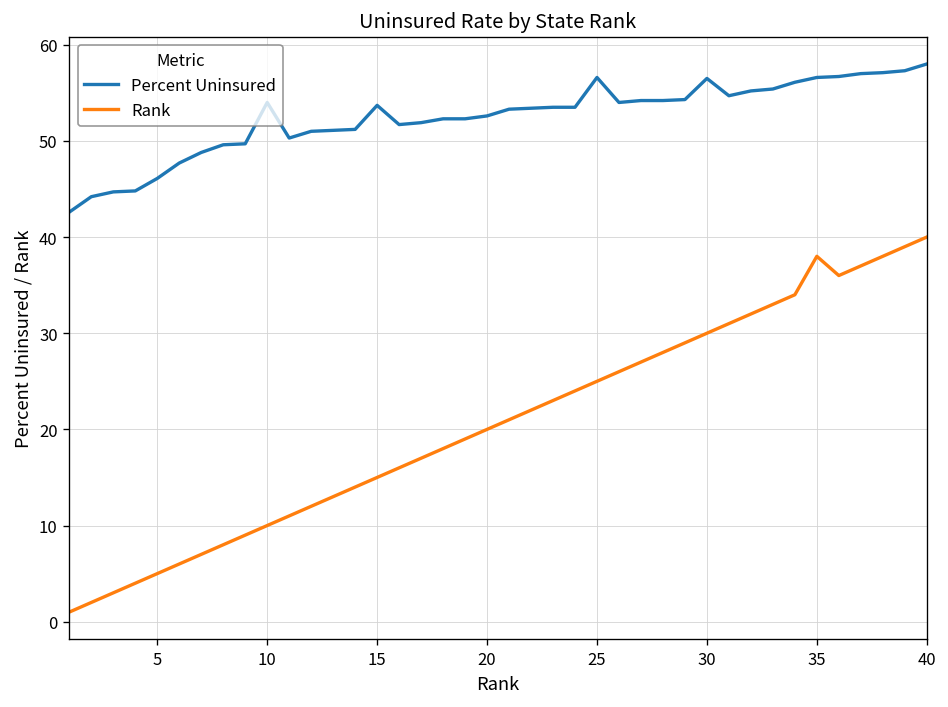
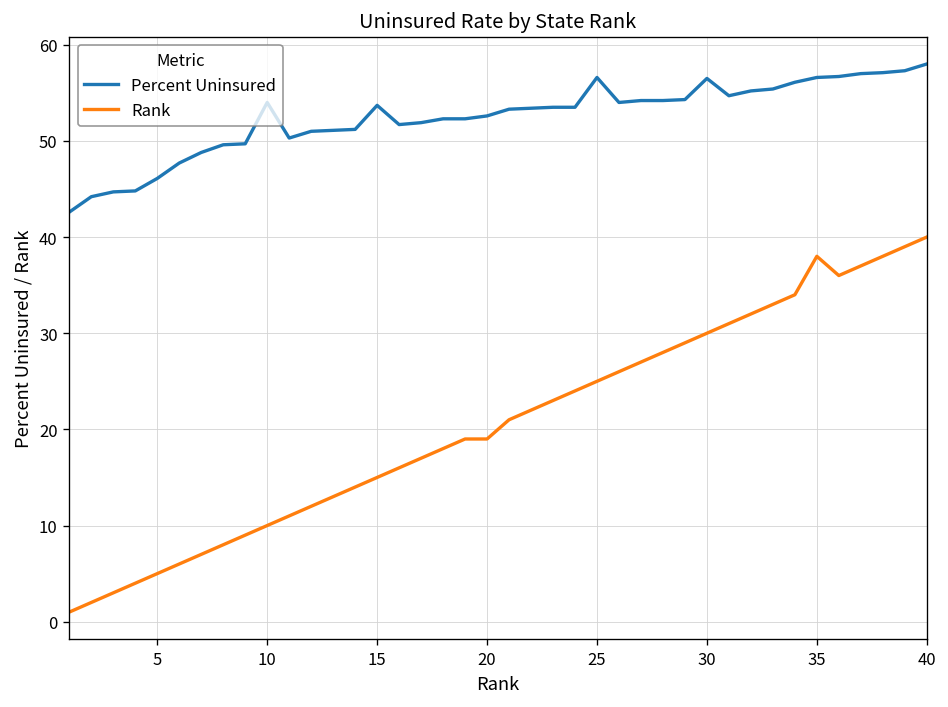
  {
    "Percent Uninsured": {
      "5": 46,
      "15": 54,
      "20": 53,
      "25": 57,
      "30": 57,
      "35": 57,
      "40": 58
    },
    "Rank": {
      "5": 5,
      "10": 10,
      "15": 15,
-     "20": 20,
+     "20": 19,
      "25": 25,
      "30": 30,
      "35": 38,
      "40": 40
    }
  }
